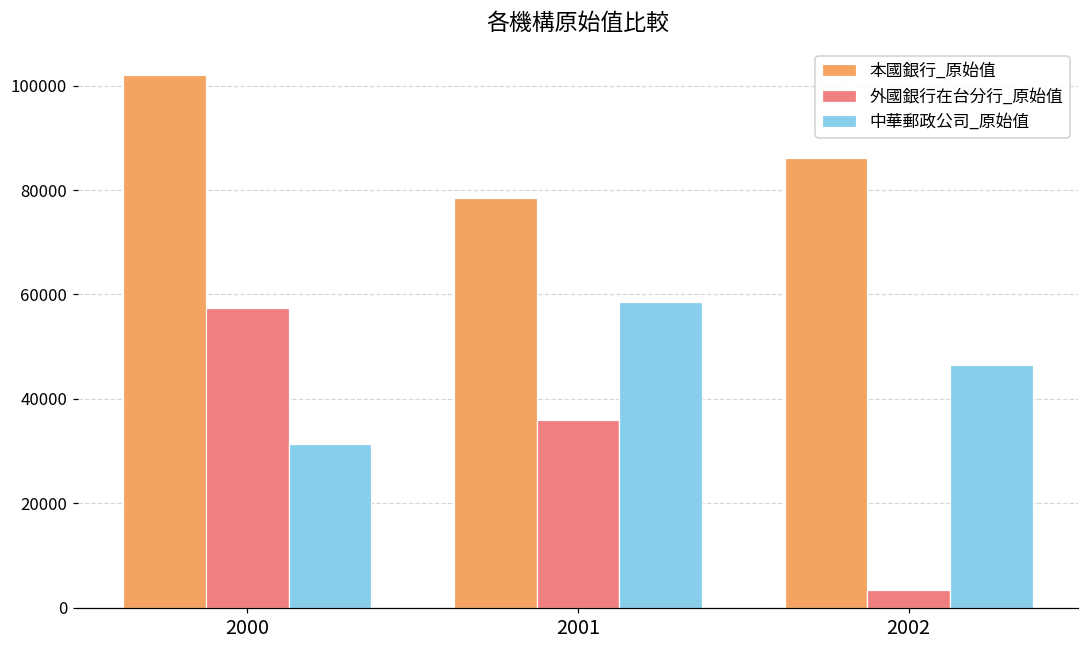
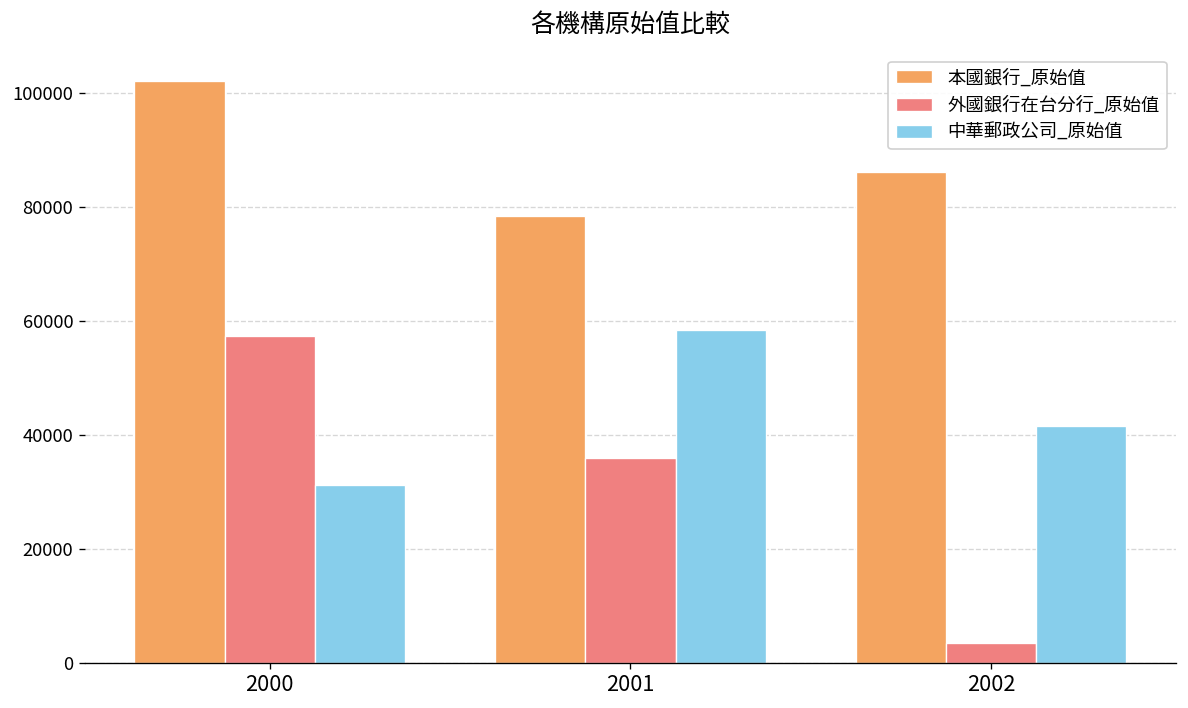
  {
    "中華郵政公司_原始值": {
      "2000": 31000,
      "2001": 59000,
-     "2002": 47000
+     "2002": 42000
    }
  }
